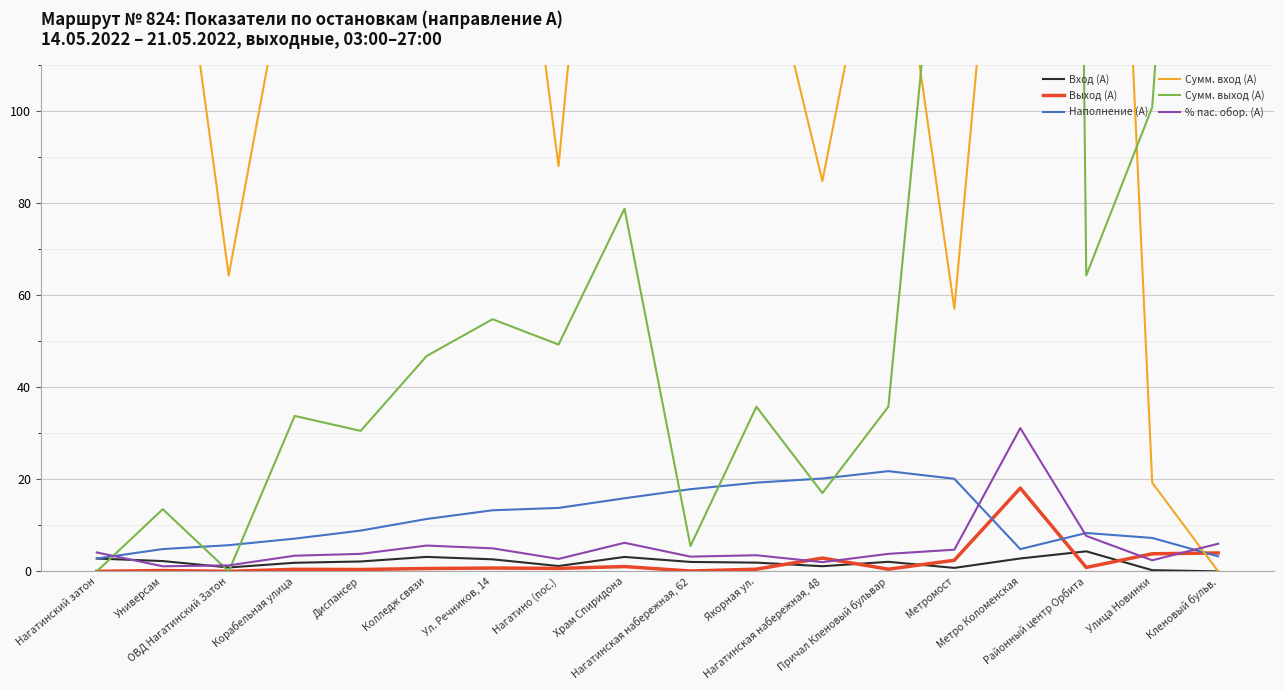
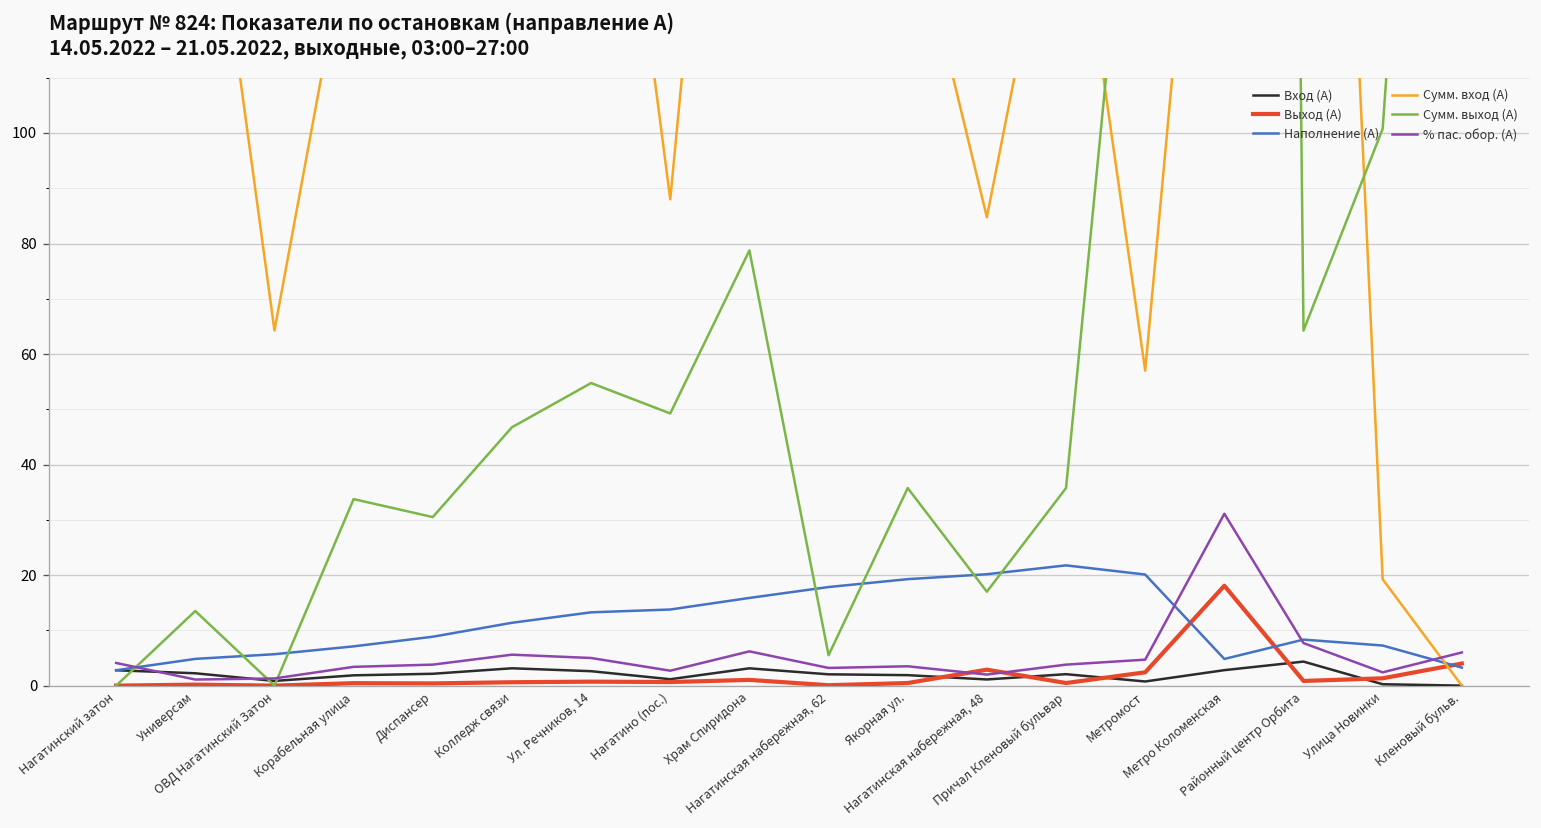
  {
    "Вход (А)": {
      "Универсам": 2,
      "Корабельная улица": 2,
      "Диспансер": 2,
      "Колледж связи": 3,
      "Ул. Речников, 14": 3,
      "Храм Спиридона": 3,
      "Нагатинская набережная, 62": 2,
      "Якорная ул.": 2,
      "Нагатинская набережная, 48": 1,
      "Причал Кленовый бульвар": 2,
      "Метромост": 1,
      "Метро Коломенская": 3,
      "Районный центр Орбита": 4,
      "Улица Новинки": 0
    },
    "Выход (А)": {
      "Универсам": 0,
      "Корабельная улица": 0,
      "Диспансер": 0,
      "Колледж связи": 1,
      "Ул. Речников, 14": 1,
      "Храм Спиридона": 1,
      "Нагатинская набережная, 62": 0,
      "Якорная ул.": 0,
      "Нагатинская набережная, 48": 3,
      "Причал Кленовый бульвар": 0,
      "Метромост": 2,
      "Метро Коломенская": 18,
      "Районный центр Орбита": 1,
-     "Улица Новинки": 4,
+     "Улица Новинки": 1,
      "Кленовый бульв.": 4
    },
    "Наполнение (А)": {
      "Универсам": 5,
      "ОВД Нагатинский Затон": 6,
      "Корабельная улица": 7,
      "Диспансер": 9,
      "Колледж связи": 11,
      "Ул. Речников, 14": 13,
      "Нагатино (пос.)": 14,
      "Храм Спиридона": 16,
      "Нагатинская набережная, 62": 18,
      "Якорная ул.": 19,
      "Нагатинская набережная, 48": 20,
      "Причал Кленовый бульвар": 22,
      "Метромост": 20,
      "Метро Коломенская": 5,
      "Районный центр Орбита": 8,
      "Улица Новинки": 7,
      "Кленовый бульв.": 3
    },
    "Сумм. вход (А)": {
      "ОВД Нагатинский Затон": 64,
      "Нагатино (пос.)": 88,
      "Нагатинская набережная, 48": 85,
      "Метромост": 57,
      "Улица Новинки": 19
    },
    "Сумм. выход (А)": {
      "Универсам": 13,
      "Корабельная улица": 34,
      "Диспансер": 31,
      "Колледж связи": 47,
      "Ул. Речников, 14": 55,
      "Нагатино (пос.)": 49,
      "Храм Спиридона": 79,
      "Нагатинская набережная, 62": 5,
      "Якорная ул.": 36,
      "Нагатинская набережная, 48": 17,
      "Причал Кленовый бульвар": 36,
      "Районный центр Орбита": 64,
      "Улица Новинки": 101
    },
    "% пас. обор. (А)": {
      "Нагатинский затон": 4,
      "Универсам": 1,
      "Корабельная улица": 3,
      "Диспансер": 4,
      "Колледж связи": 6,
      "Ул. Речников, 14": 5,
      "Нагатино (пос.)": 3,
      "Храм Спиридона": 6,
      "Нагатинская набережная, 62": 3,
      "Якорная ул.": 4,
      "Нагатинская набережная, 48": 2,
      "Причал Кленовый бульвар": 4,
      "Метромост": 5,
      "Метро Коломенская": 31,
      "Районный центр Орбита": 8,
      "Улица Новинки": 2,
      "Кленовый бульв.": 6
    }
  }
